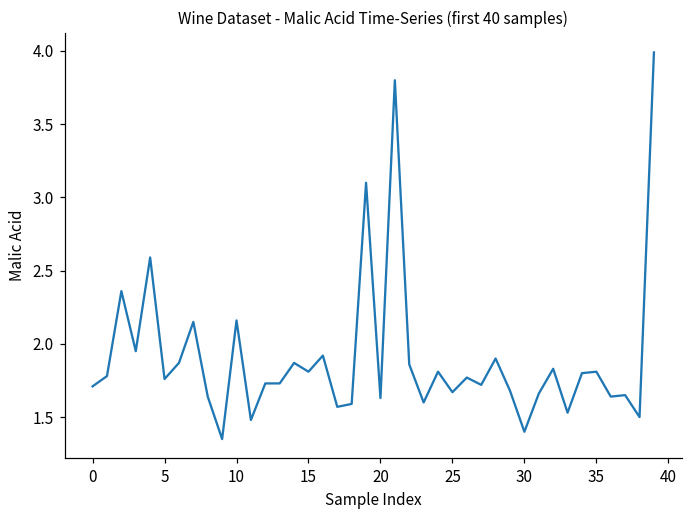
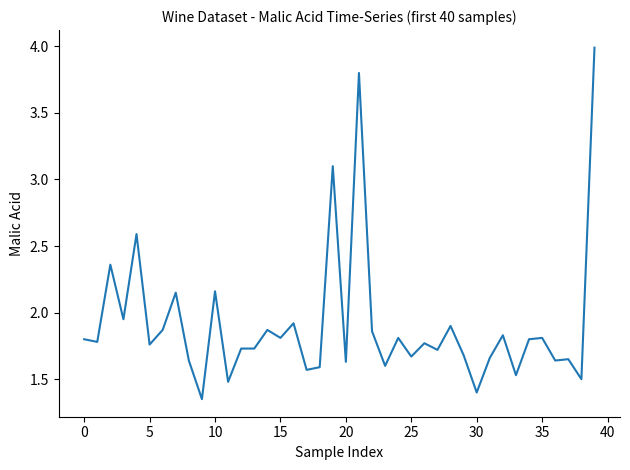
  {
-   "0": 1.71,
+   "0": 1.80,
    "5": 1.76,
    "10": 2.16,
    "15": 1.81,
    "20": 1.63,
    "25": 1.67,
    "30": 1.40,
    "35": 1.81
  }
